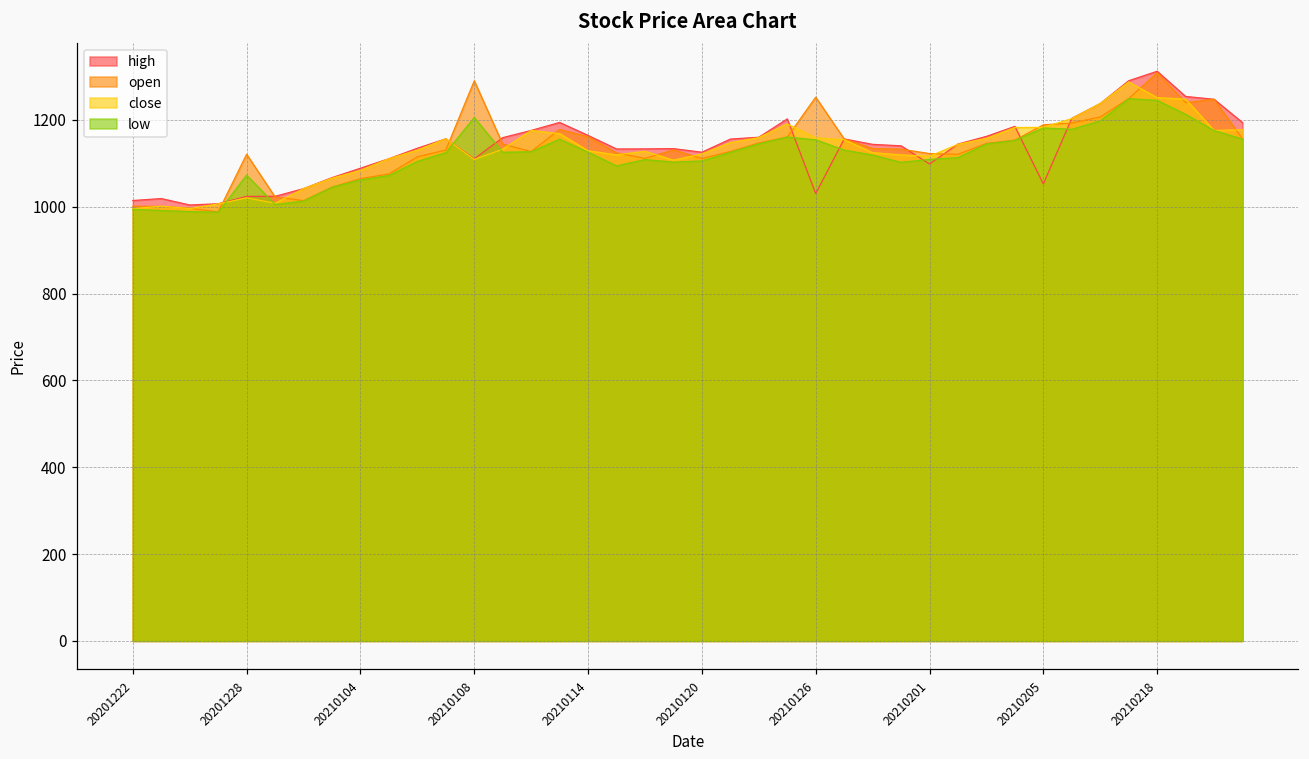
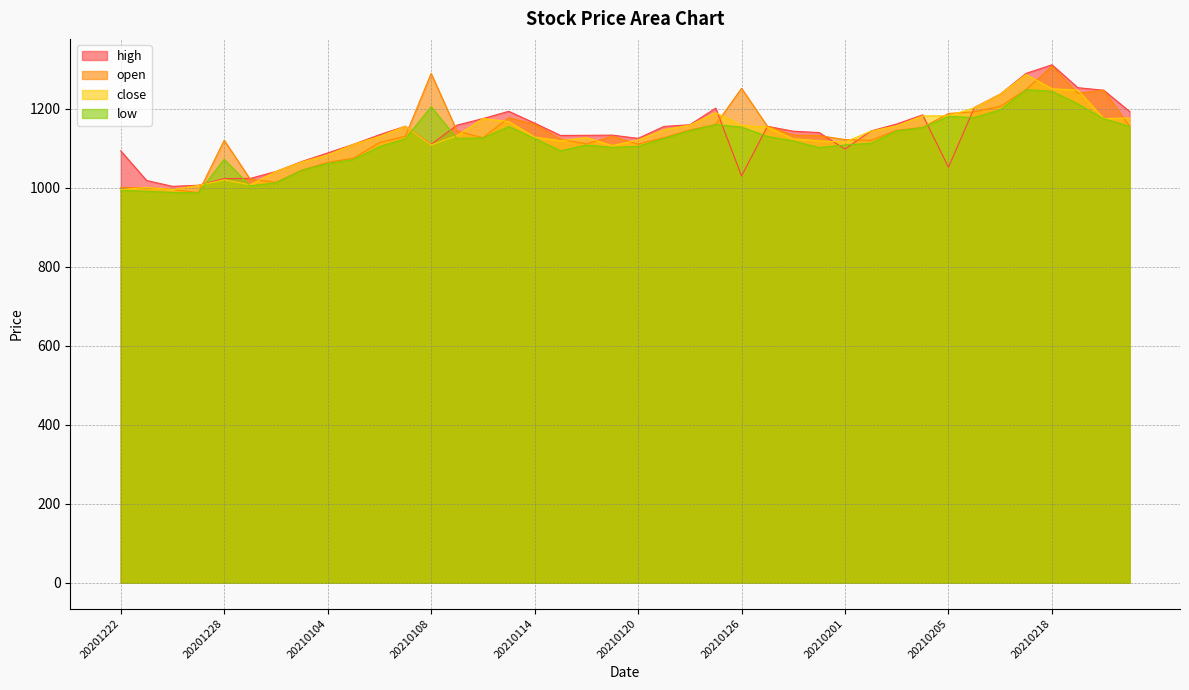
  {
    "high": {
-     "20201222": 1010,
+     "20201222": 1090,
      "20210126": 1030,
      "20210201": 1100,
      "20210205": 1050
    },
    "open": {
      "20201228": 1120,
      "20210108": 1290,
      "20210126": 1250
    },
    "low": {
      "20201228": 1070,
      "20210108": 1210,
      "20210201": 1110
    }
  }
